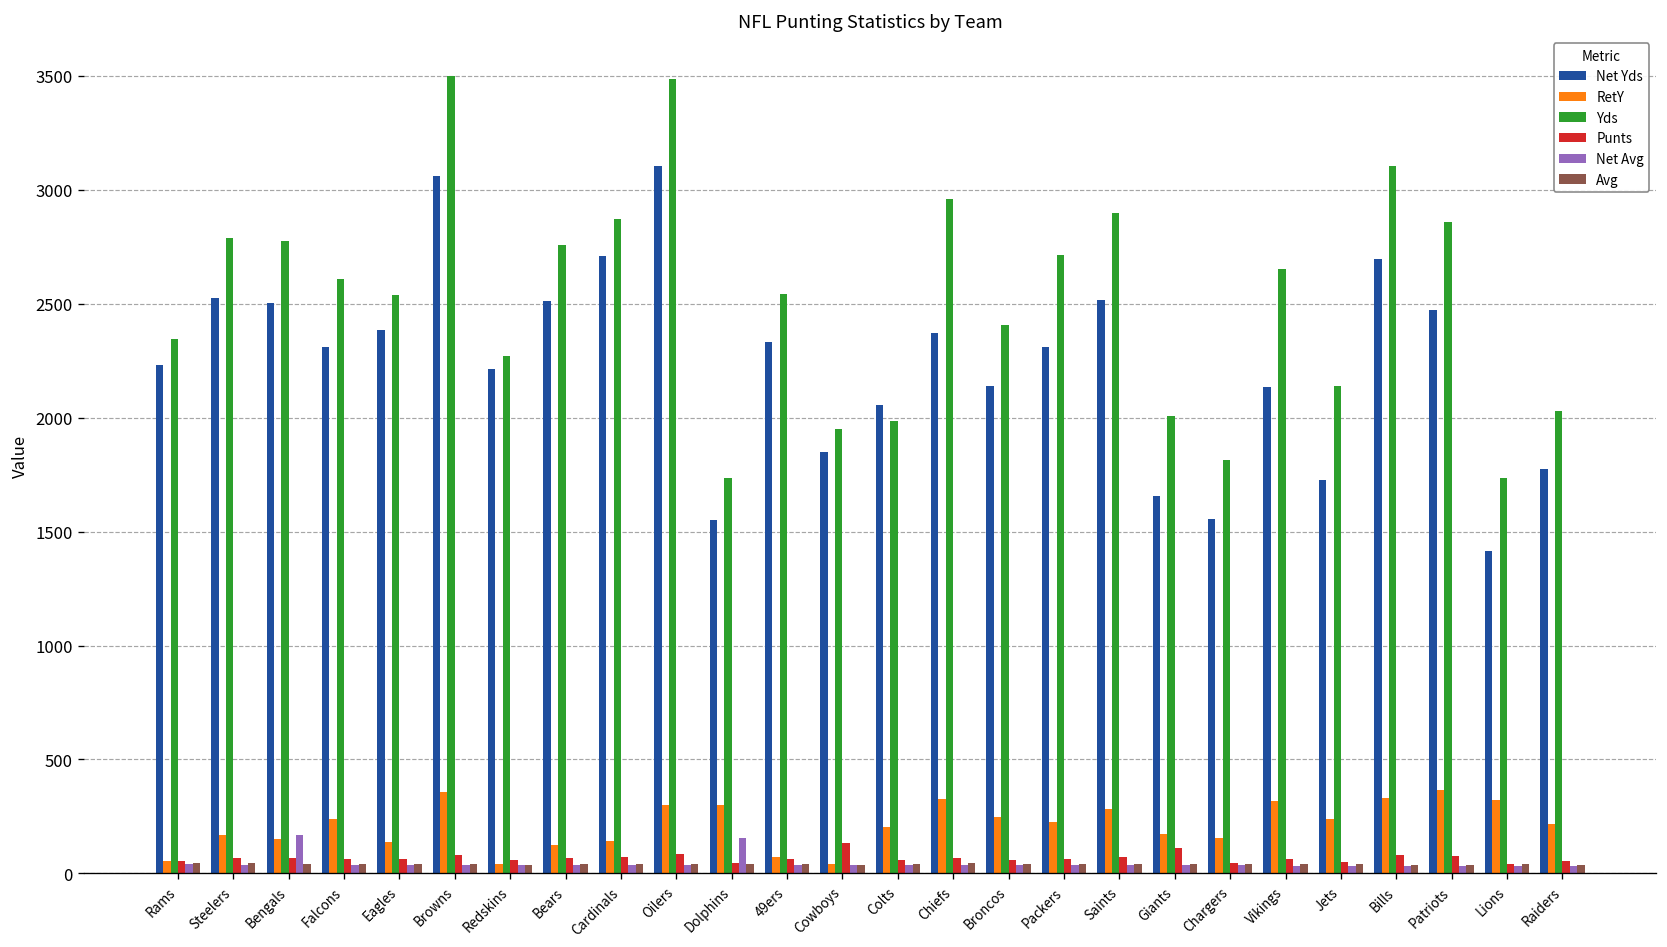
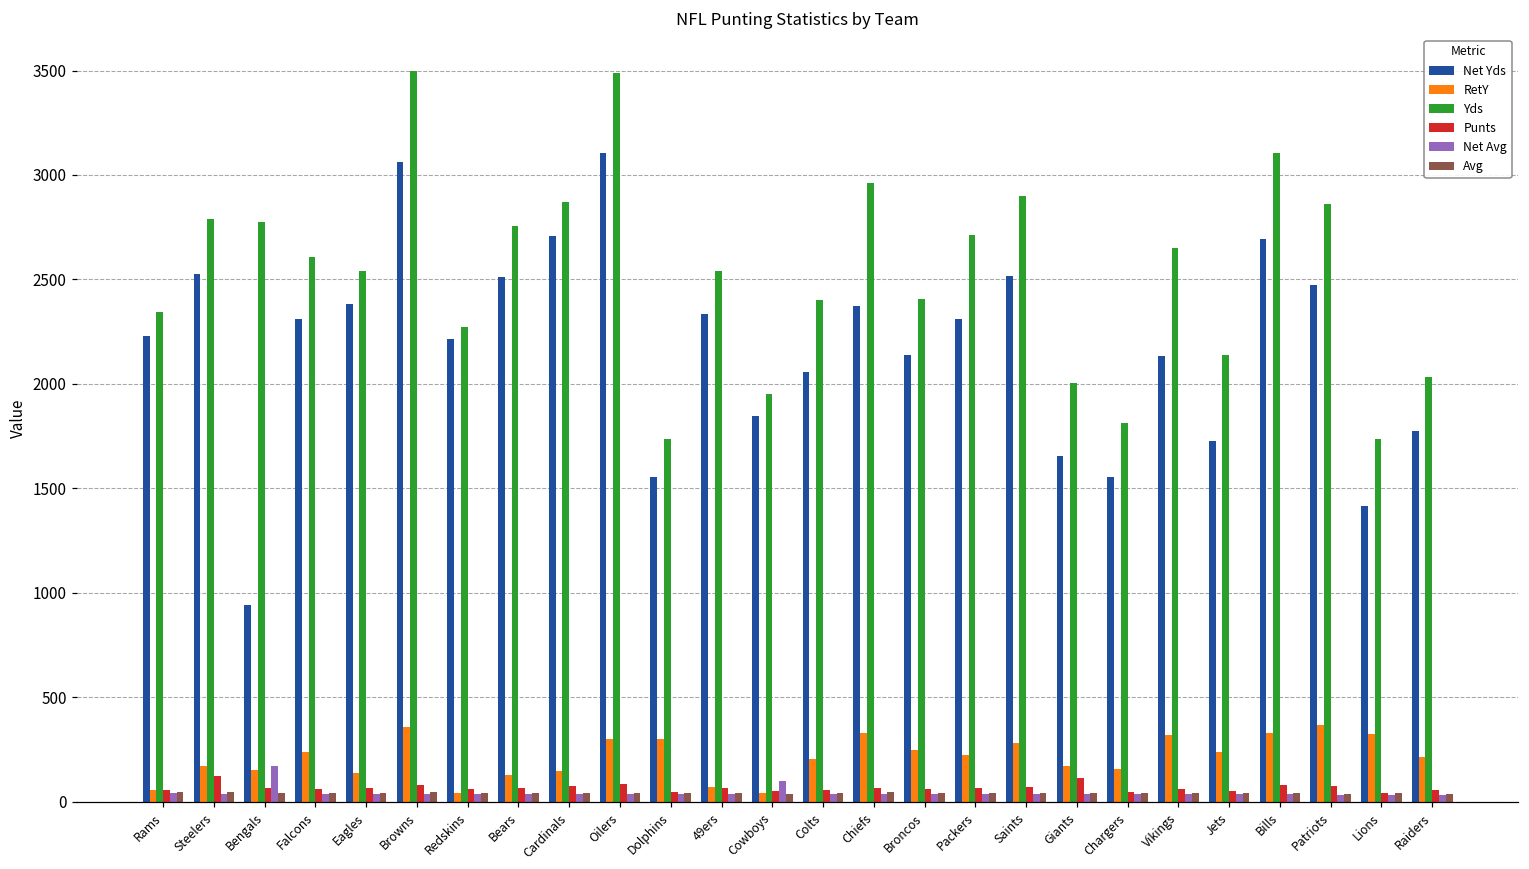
  {
    "Net Yds": {
      "Rams": 2230,
      "Steelers": 2530,
-     "Bengals": 2510,
+     "Bengals": 940,
      "Falcons": 2310,
      "Eagles": 2380,
      "Browns": 3060,
      "Redskins": 2210,
      "Bears": 2510,
      "Cardinals": 2710,
      "Oilers": 3110,
      "Dolphins": 1550,
      "49ers": 2330,
      "Cowboys": 1850,
      "Colts": 2060,
      "Chiefs": 2370,
      "Broncos": 2140,
      "Packers": 2310,
      "Saints": 2520,
      "Giants": 1660,
      "Chargers": 1560,
      "Vikings": 2130,
      "Jets": 1730,
      "Bills": 2700,
      "Patriots": 2470,
      "Lions": 1410,
      "Raiders": 1780
    },
    "RetY": {
      "Rams": 50,
      "Steelers": 170,
      "Bengals": 150,
      "Falcons": 240,
      "Eagles": 140,
      "Browns": 360,
      "Redskins": 40,
      "Bears": 130,
      "Cardinals": 140,
      "Oilers": 300,
      "Dolphins": 300,
      "49ers": 70,
      "Cowboys": 40,
      "Colts": 200,
      "Chiefs": 330,
      "Broncos": 250,
      "Packers": 230,
      "Saints": 280,
      "Giants": 170,
      "Chargers": 160,
      "Vikings": 320,
      "Jets": 240,
      "Bills": 330,
      "Patriots": 370,
      "Lions": 320,
      "Raiders": 220
    },
    "Yds": {
      "Rams": 2340,
      "Steelers": 2790,
      "Bengals": 2780,
      "Falcons": 2610,
      "Eagles": 2540,
      "Browns": 3500,
      "Redskins": 2270,
      "Bears": 2760,
      "Cardinals": 2870,
      "Oilers": 3490,
      "Dolphins": 1730,
      "49ers": 2540,
      "Cowboys": 1950,
-     "Colts": 1990,
+     "Colts": 2400,
      "Chiefs": 2960,
      "Broncos": 2410,
      "Packers": 2710,
      "Saints": 2900,
      "Giants": 2010,
      "Chargers": 1810,
      "Vikings": 2650,
      "Jets": 2140,
      "Bills": 3100,
      "Patriots": 2860,
      "Lions": 1730,
      "Raiders": 2030
    },
    "Punts": {
      "Rams": 50,
-     "Steelers": 70,
+     "Steelers": 120,
      "Bengals": 70,
      "Falcons": 60,
      "Eagles": 60,
      "Browns": 80,
      "Redskins": 60,
      "Bears": 70,
      "Cardinals": 70,
      "Oilers": 90,
      "Dolphins": 40,
      "49ers": 60,
-     "Cowboys": 130,
+     "Cowboys": 50,
      "Colts": 60,
      "Chiefs": 70,
      "Broncos": 60,
      "Packers": 70,
      "Saints": 70,
      "Giants": 110,
      "Chargers": 50,
      "Vikings": 60,
      "Jets": 50,
      "Bills": 80,
      "Patriots": 80,
      "Lions": 40,
      "Raiders": 60
    },
    "Net Avg": {
      "Rams": 40,
      "Steelers": 40,
      "Bengals": 170,
      "Falcons": 40,
      "Eagles": 40,
      "Browns": 40,
      "Redskins": 40,
      "Bears": 40,
      "Cardinals": 40,
      "Oilers": 40,
-     "Dolphins": 160,
+     "Dolphins": 40,
      "49ers": 40,
-     "Cowboys": 40,
+     "Cowboys": 100,
      "Colts": 40,
      "Chiefs": 40,
      "Broncos": 40,
      "Packers": 40,
      "Saints": 40,
      "Giants": 40,
      "Chargers": 30,
      "Vikings": 30,
      "Jets": 30,
      "Bills": 30,
      "Patriots": 30,
      "Lions": 30,
      "Raiders": 30
    },
    "Avg": {
      "Rams": 40,
      "Steelers": 40,
      "Bengals": 40,
      "Falcons": 40,
      "Eagles": 40,
      "Browns": 40,
      "Redskins": 40,
      "Bears": 40,
      "Cardinals": 40,
      "Oilers": 40,
      "Dolphins": 40,
      "49ers": 40,
      "Cowboys": 40,
      "Colts": 40,
      "Chiefs": 40,
      "Broncos": 40,
      "Packers": 40,
      "Saints": 40,
      "Giants": 40,
      "Chargers": 40,
      "Vikings": 40,
      "Jets": 40,
      "Bills": 40,
      "Patriots": 40,
      "Lions": 40,
      "Raiders": 40
    }
  }
